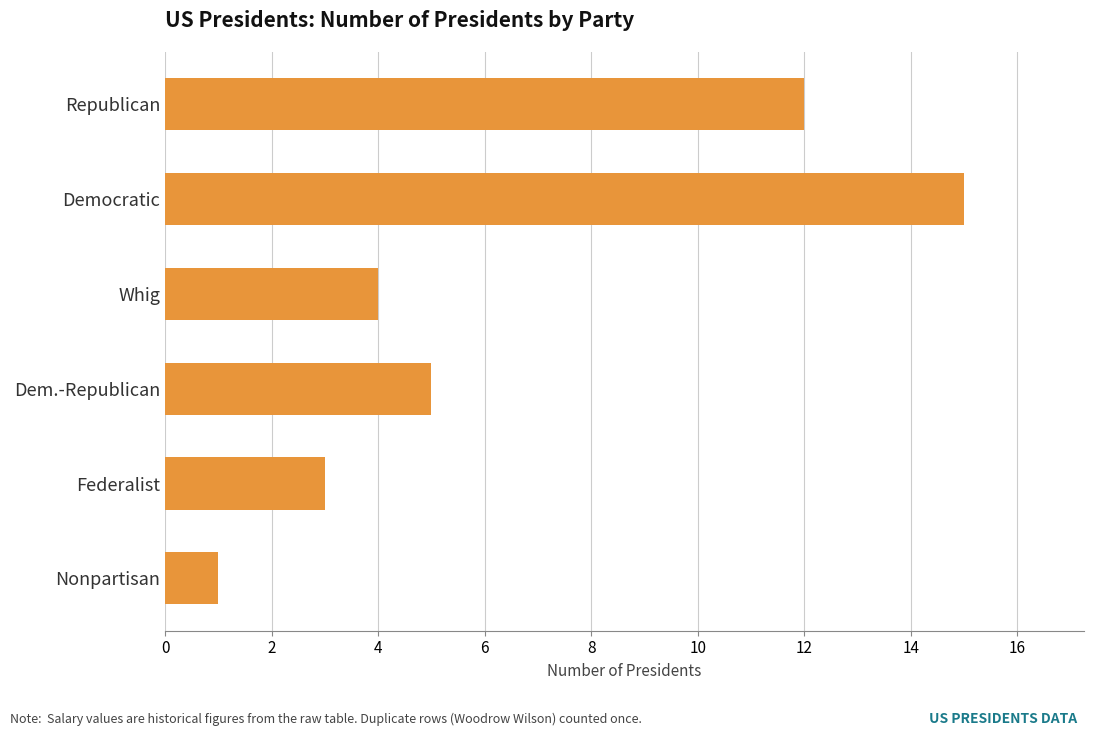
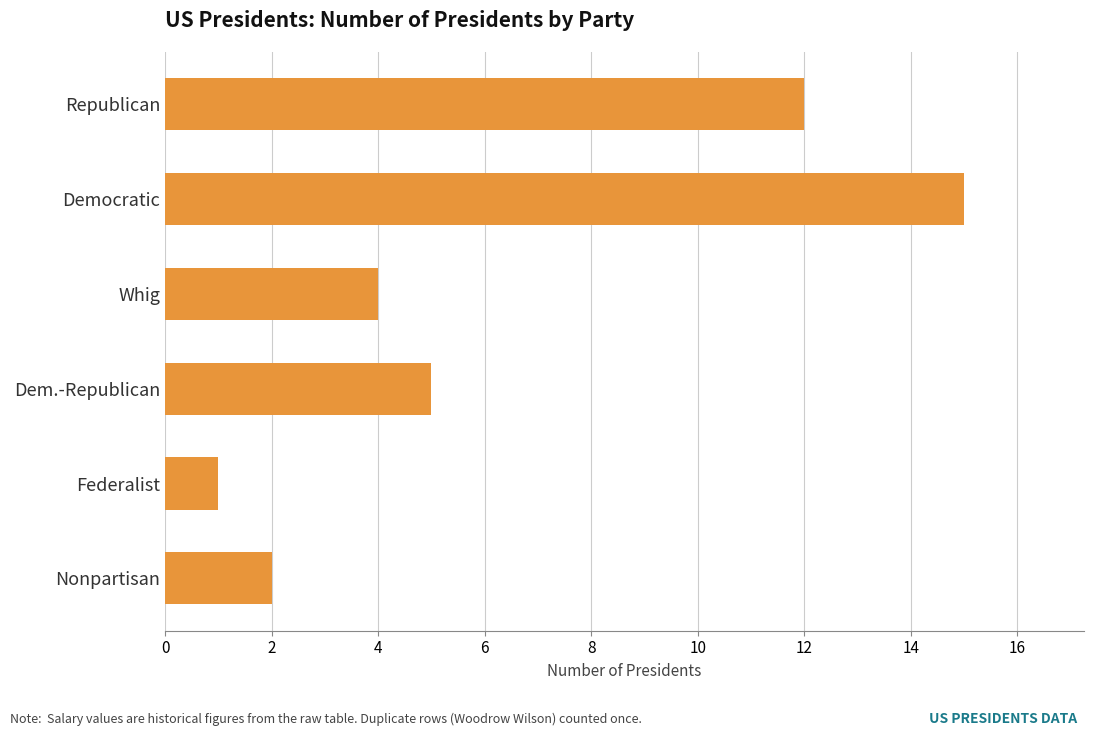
  {
    "Republican": 12,
    "Democratic": 15,
    "Whig": 4,
    "Dem.-Republican": 5,
-   "Federalist": 3,
-   "Nonpartisan": 1
+   "Federalist": 1,
+   "Nonpartisan": 2
  }
